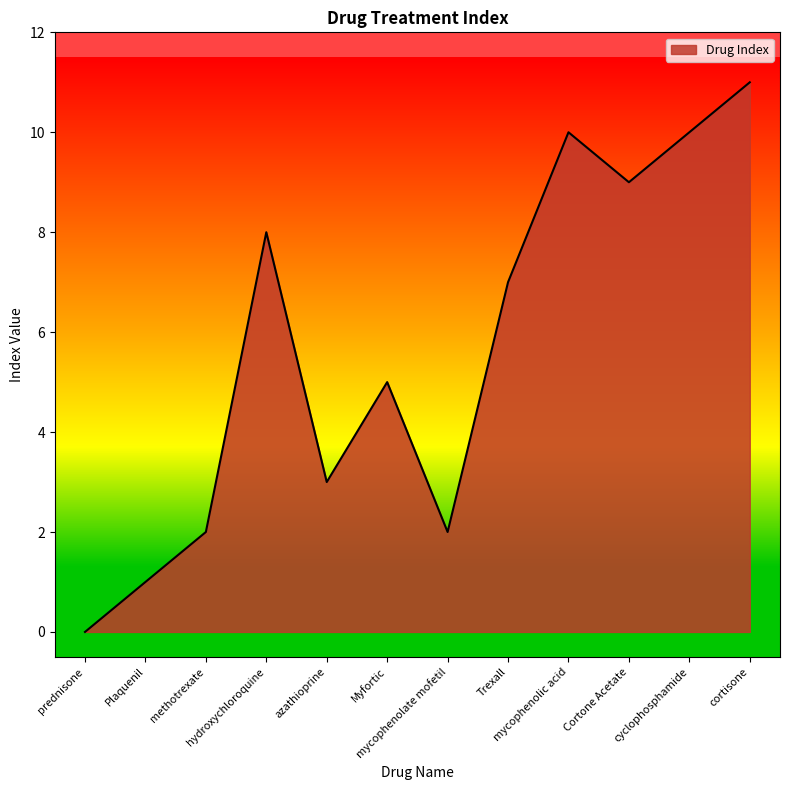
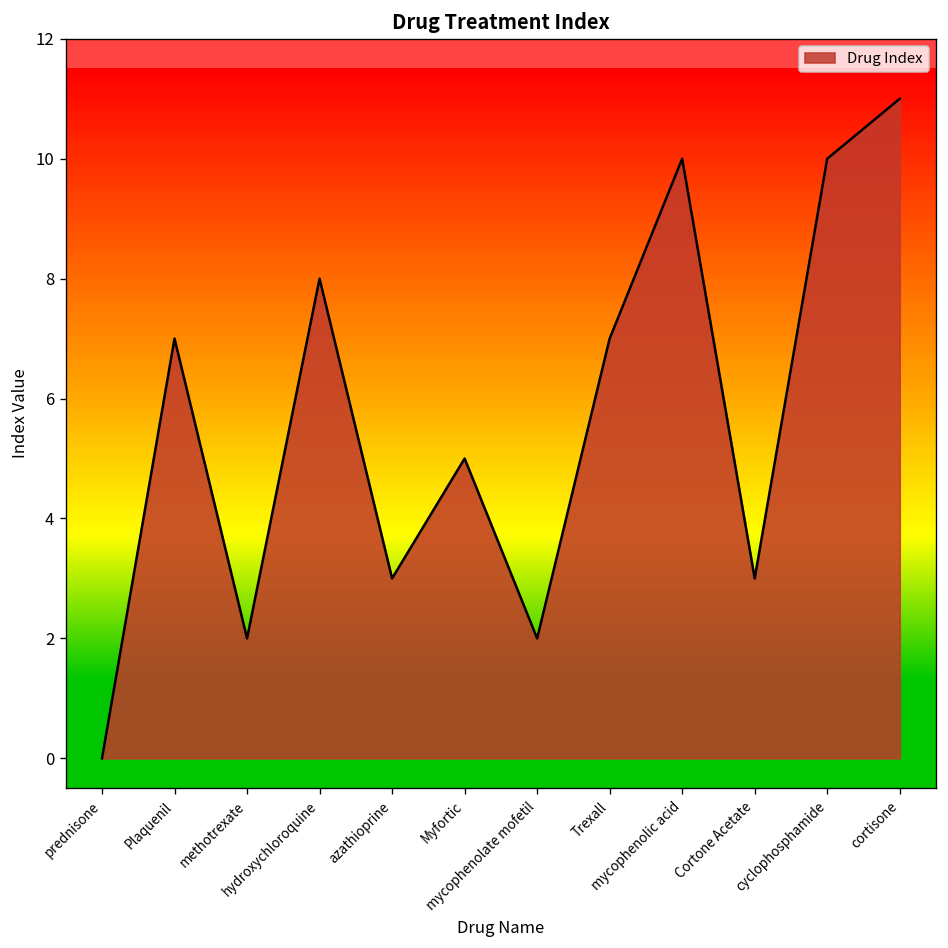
  {
    "prednisone": 0,
-   "Plaquenil": 1,
+   "Plaquenil": 7,
    "methotrexate": 2,
    "hydroxychloroquine": 8,
    "azathioprine": 3,
    "Myfortic": 5,
    "mycophenolate mofetil": 2,
    "Trexall": 7,
    "mycophenolic acid": 10,
-   "Cortone Acetate": 9,
+   "Cortone Acetate": 3,
    "cyclophosphamide": 10,
    "cortisone": 11
  }
